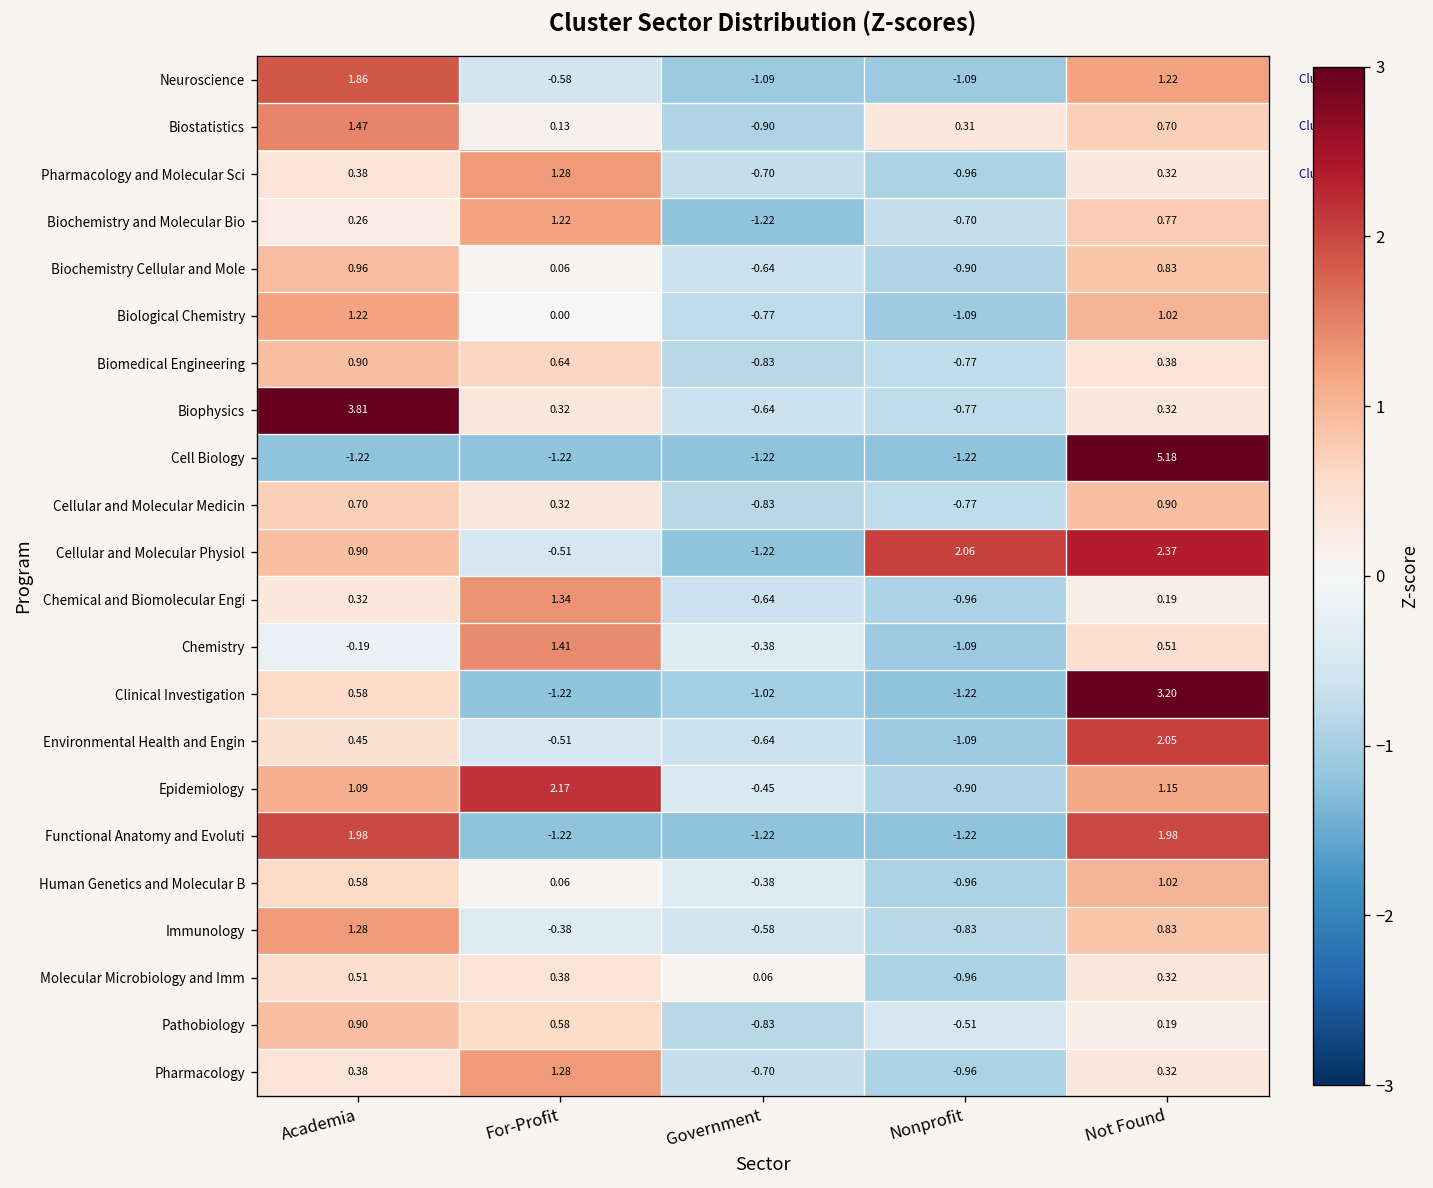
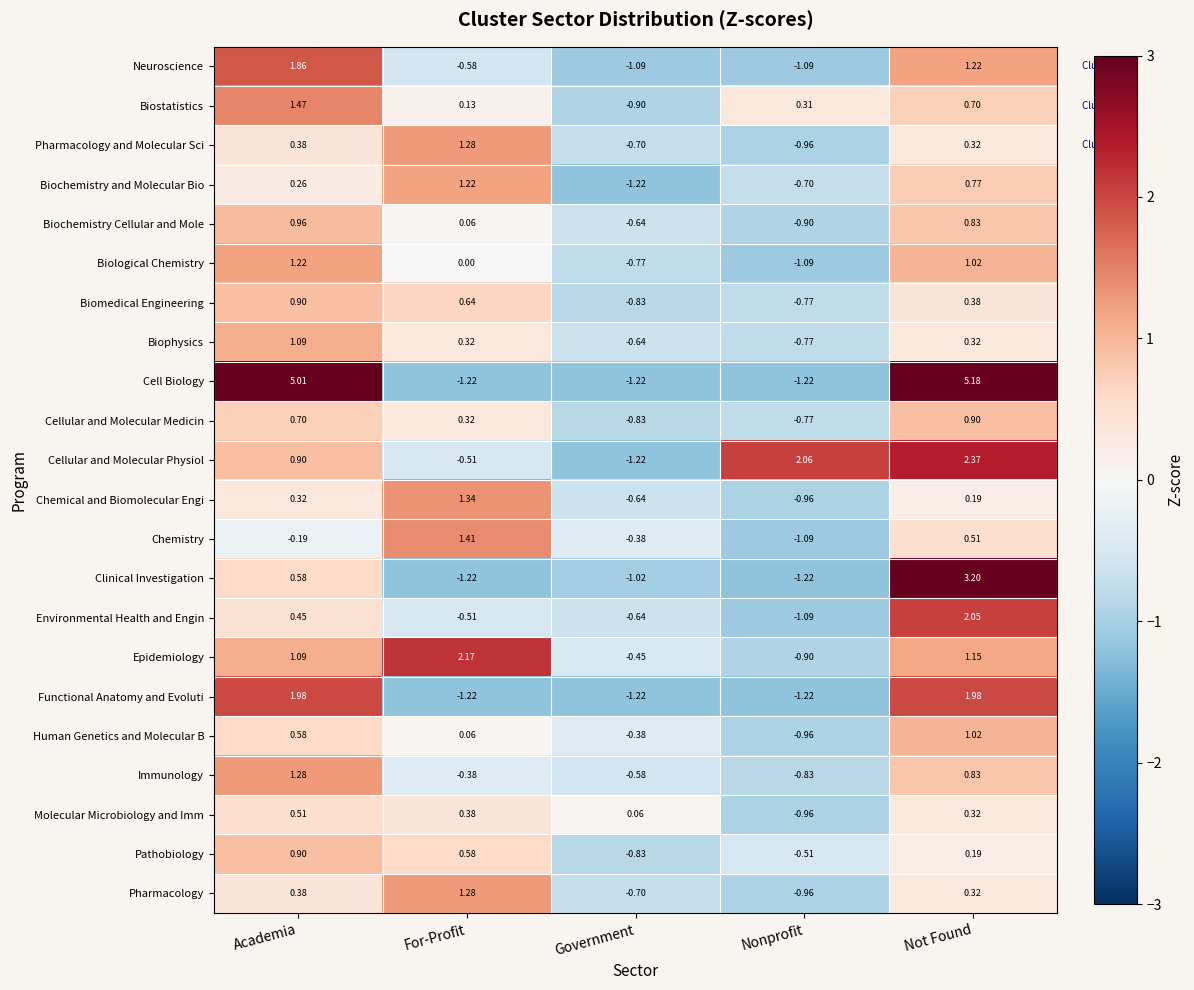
  {
    "Neuroscience": {
      "Academia": 1.86,
      "For-Profit": -0.58,
      "Government": -1.09,
      "Nonprofit": -1.09,
      "Not Found": 1.22
    },
    "Biostatistics": {
      "Academia": 1.47,
      "For-Profit": 0.13,
      "Government": -0.90,
      "Nonprofit": 0.31,
      "Not Found": 0.70
    },
    "Pharmacology and Molecular Sci": {
      "Academia": 0.38,
      "For-Profit": 1.28,
      "Government": -0.70,
      "Nonprofit": -0.96,
      "Not Found": 0.32
    },
    "Biochemistry and Molecular Bio": {
      "Academia": 0.26,
      "For-Profit": 1.22,
      "Government": -1.22,
      "Nonprofit": -0.70,
      "Not Found": 0.77
    },
    "Biochemistry Cellular and Mole": {
      "Academia": 0.96,
      "For-Profit": 0.06,
      "Government": -0.64,
      "Nonprofit": -0.90,
      "Not Found": 0.83
    },
    "Biological Chemistry": {
      "Academia": 1.22,
      "For-Profit": 0.00,
      "Government": -0.77,
      "Nonprofit": -1.09,
      "Not Found": 1.02
    },
    "Biomedical Engineering": {
      "Academia": 0.90,
      "For-Profit": 0.64,
      "Government": -0.83,
      "Nonprofit": -0.77,
      "Not Found": 0.38
    },
    "Biophysics": {
-     "Academia": 3.81,
+     "Academia": 1.09,
      "For-Profit": 0.32,
      "Government": -0.64,
      "Nonprofit": -0.77,
      "Not Found": 0.32
    },
    "Cell Biology": {
-     "Academia": -1.22,
+     "Academia": 5.01,
      "For-Profit": -1.22,
      "Government": -1.22,
      "Nonprofit": -1.22,
      "Not Found": 5.18
    },
    "Cellular and Molecular Medicin": {
      "Academia": 0.70,
      "For-Profit": 0.32,
      "Government": -0.83,
      "Nonprofit": -0.77,
      "Not Found": 0.90
    },
    "Cellular and Molecular Physiol": {
      "Academia": 0.90,
      "For-Profit": -0.51,
      "Government": -1.22,
      "Nonprofit": 2.06,
      "Not Found": 2.37
    },
    "Chemical and Biomolecular Engi": {
      "Academia": 0.32,
      "For-Profit": 1.34,
      "Government": -0.64,
      "Nonprofit": -0.96,
      "Not Found": 0.19
    },
    "Chemistry": {
      "Academia": -0.19,
      "For-Profit": 1.41,
      "Government": -0.38,
      "Nonprofit": -1.09,
      "Not Found": 0.51
    },
    "Clinical Investigation": {
      "Academia": 0.58,
      "For-Profit": -1.22,
      "Government": -1.02,
      "Nonprofit": -1.22,
      "Not Found": 3.20
    },
    "Environmental Health and Engin": {
      "Academia": 0.45,
      "For-Profit": -0.51,
      "Government": -0.64,
      "Nonprofit": -1.09,
      "Not Found": 2.05
    },
    "Epidemiology": {
      "Academia": 1.09,
      "For-Profit": 2.17,
      "Government": -0.45,
      "Nonprofit": -0.90,
      "Not Found": 1.15
    },
    "Functional Anatomy and Evoluti": {
      "Academia": 1.98,
      "For-Profit": -1.22,
      "Government": -1.22,
      "Nonprofit": -1.22,
      "Not Found": 1.98
    },
    "Human Genetics and Molecular B": {
      "Academia": 0.58,
      "For-Profit": 0.06,
      "Government": -0.38,
      "Nonprofit": -0.96,
      "Not Found": 1.02
    },
    "Immunology": {
      "Academia": 1.28,
      "For-Profit": -0.38,
      "Government": -0.58,
      "Nonprofit": -0.83,
      "Not Found": 0.83
    },
    "Molecular Microbiology and Imm": {
      "Academia": 0.51,
      "For-Profit": 0.38,
      "Government": 0.06,
      "Nonprofit": -0.96,
      "Not Found": 0.32
    },
    "Pathobiology": {
      "Academia": 0.90,
      "For-Profit": 0.58,
      "Government": -0.83,
      "Nonprofit": -0.51,
      "Not Found": 0.19
    },
    "Pharmacology": {
      "Academia": 0.38,
      "For-Profit": 1.28,
      "Government": -0.70,
      "Nonprofit": -0.96,
      "Not Found": 0.32
    }
  }
